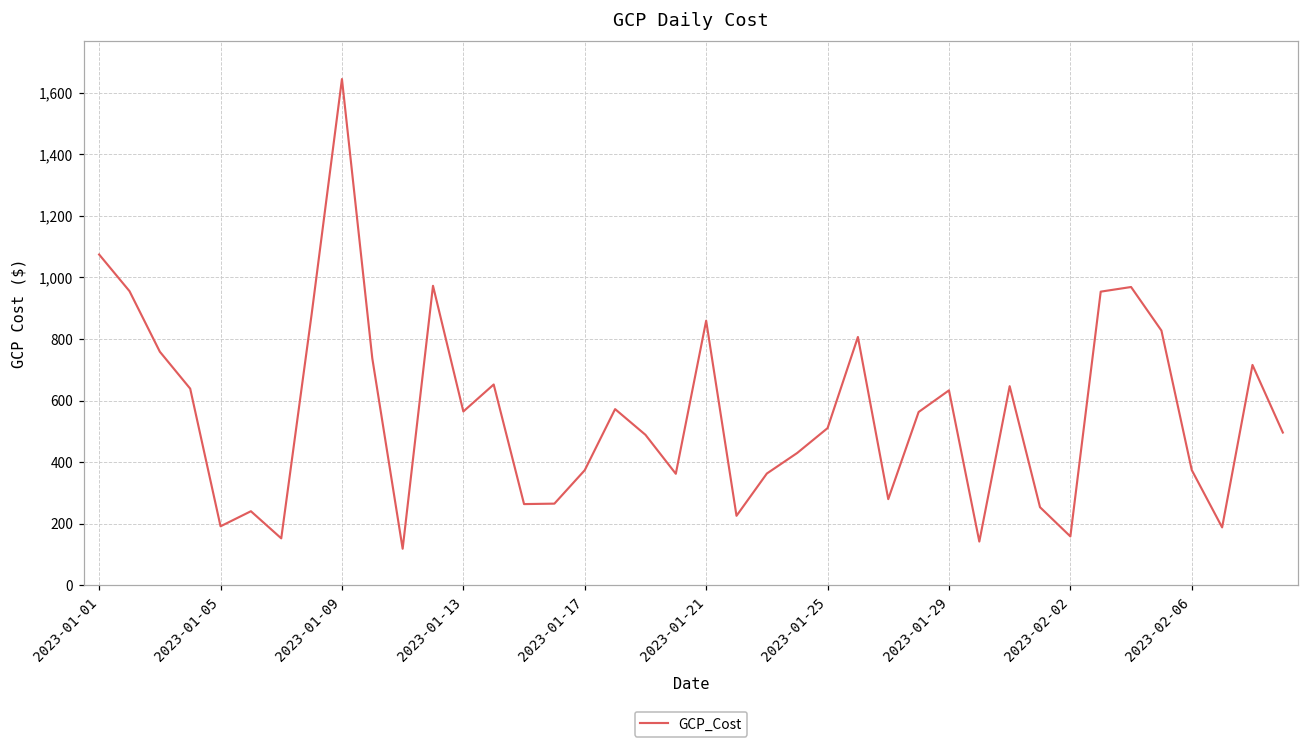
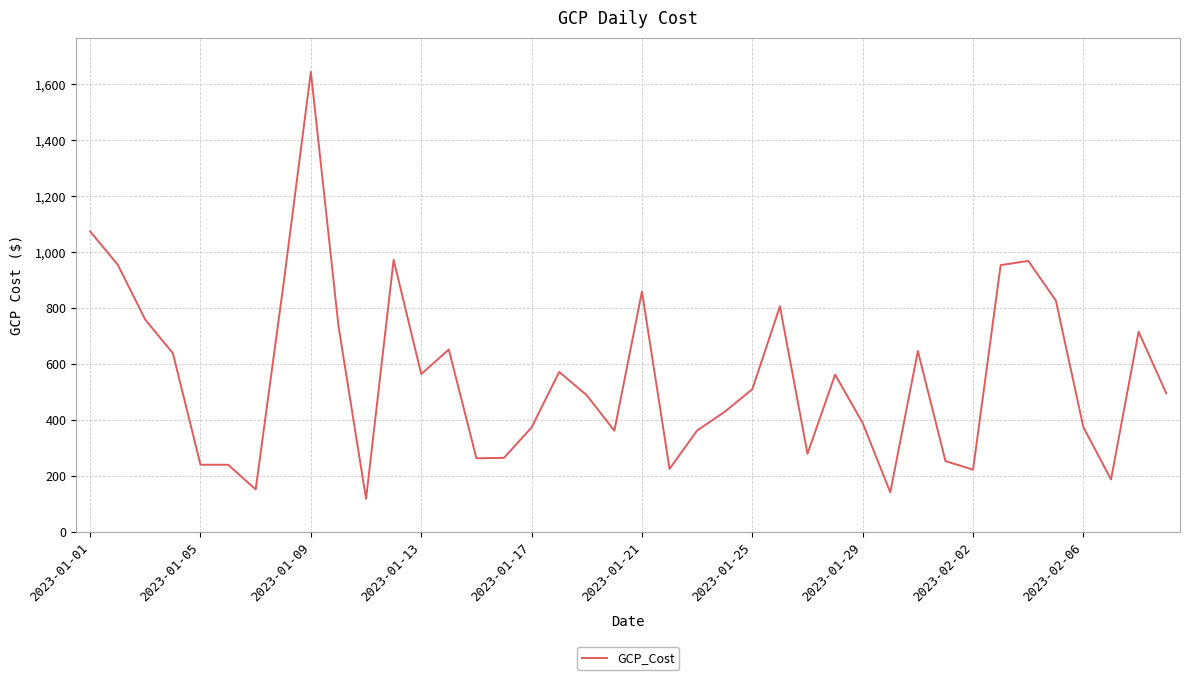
  {
    "2023-01-01": "1,070",
-   "2023-01-05": "190",
+   "2023-01-05": "240",
    "2023-01-09": "1,640",
    "2023-01-13": "560",
    "2023-01-17": "370",
    "2023-01-21": "860",
    "2023-01-25": "510",
-   "2023-01-29": "630",
-   "2023-02-02": "160",
+   "2023-01-29": "390",
+   "2023-02-02": "220",
    "2023-02-06": "370"
  }
